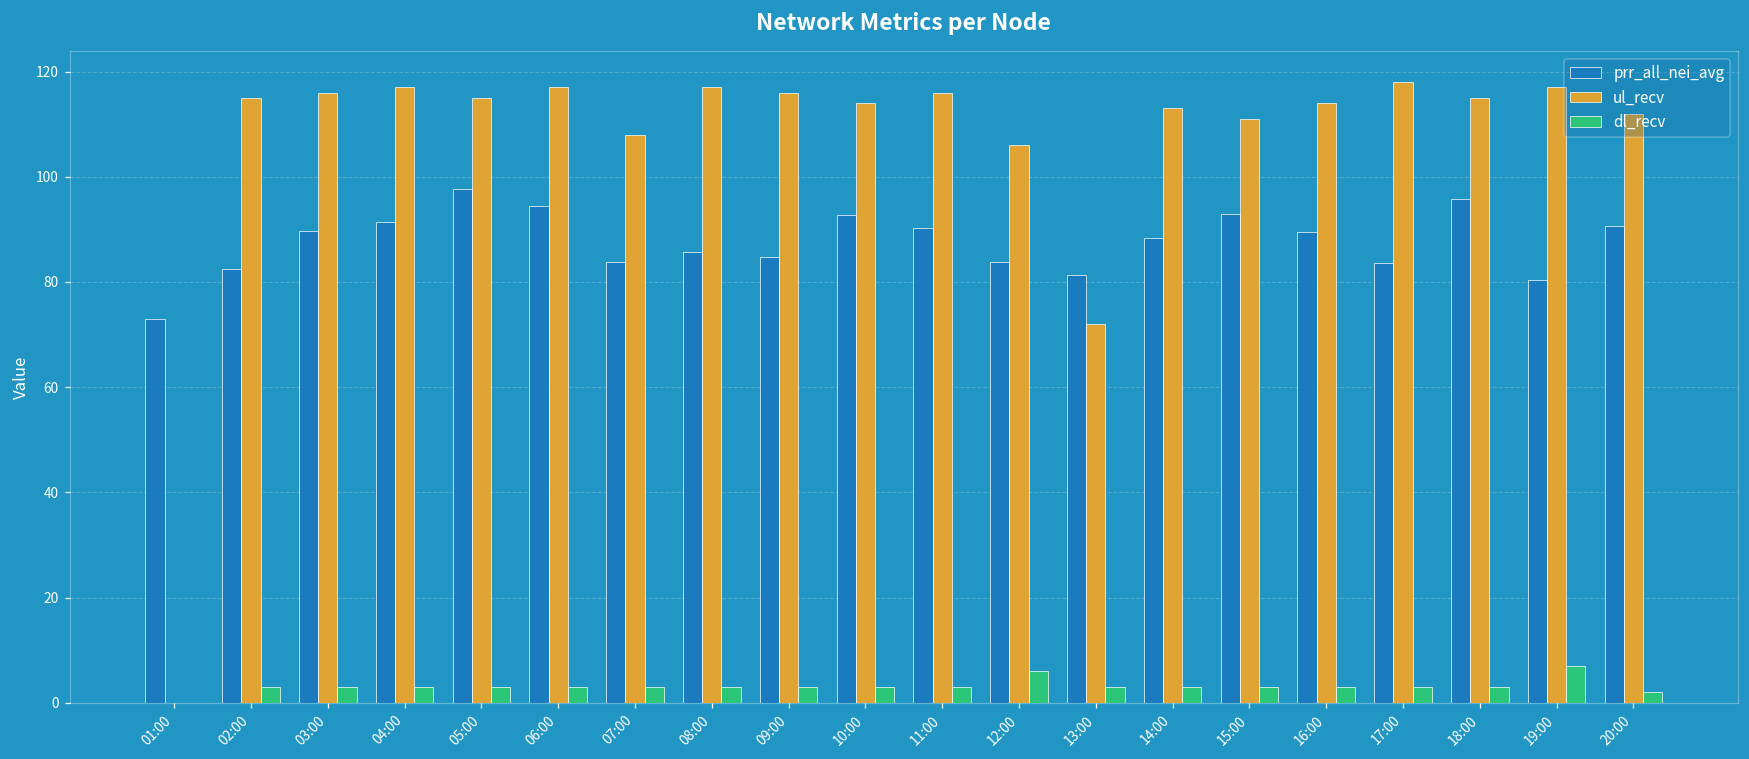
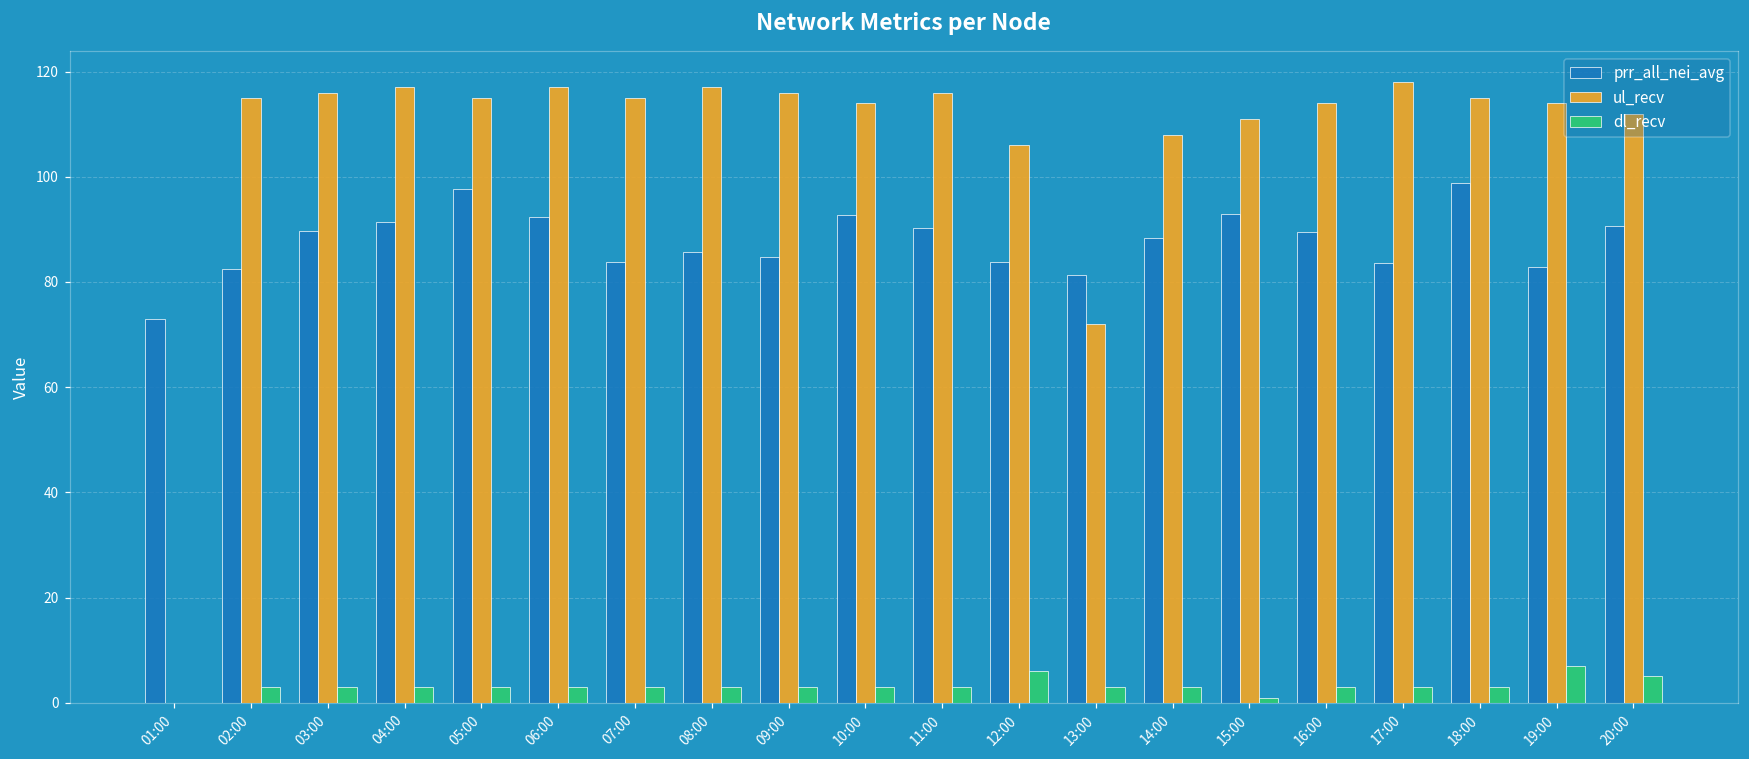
  {
    "prr_all_nei_avg": {
      "01:00": 73,
      "02:00": 82,
      "03:00": 90,
      "04:00": 91,
      "05:00": 98,
-     "06:00": 94,
+     "06:00": 92,
      "07:00": 84,
      "08:00": 86,
      "09:00": 85,
      "10:00": 93,
      "11:00": 90,
      "12:00": 84,
      "13:00": 81,
      "14:00": 88,
      "15:00": 93,
      "16:00": 89,
      "17:00": 84,
-     "18:00": 96,
-     "19:00": 80,
+     "18:00": 99,
+     "19:00": 83,
      "20:00": 91
    },
    "ul_recv": {
      "01:00": 0,
      "02:00": 115,
      "03:00": 116,
      "04:00": 117,
      "05:00": 115,
      "06:00": 117,
-     "07:00": 108,
+     "07:00": 115,
      "08:00": 117,
      "09:00": 116,
      "10:00": 114,
      "11:00": 116,
      "12:00": 106,
      "13:00": 72,
-     "14:00": 113,
+     "14:00": 108,
      "15:00": 111,
      "16:00": 114,
      "17:00": 118,
      "18:00": 115,
-     "19:00": 117
+     "19:00": 114
    },
    "dl_recv": {
      "01:00": 0,
      "02:00": 3,
      "03:00": 3,
      "04:00": 3,
      "05:00": 3,
      "06:00": 3,
      "07:00": 3,
      "08:00": 3,
      "09:00": 3,
      "10:00": 3,
      "11:00": 3,
      "12:00": 6,
      "13:00": 3,
      "14:00": 3,
-     "15:00": 3,
+     "15:00": 1,
      "16:00": 3,
      "17:00": 3,
      "18:00": 3,
      "19:00": 7,
-     "20:00": 2
+     "20:00": 5
    }
  }
